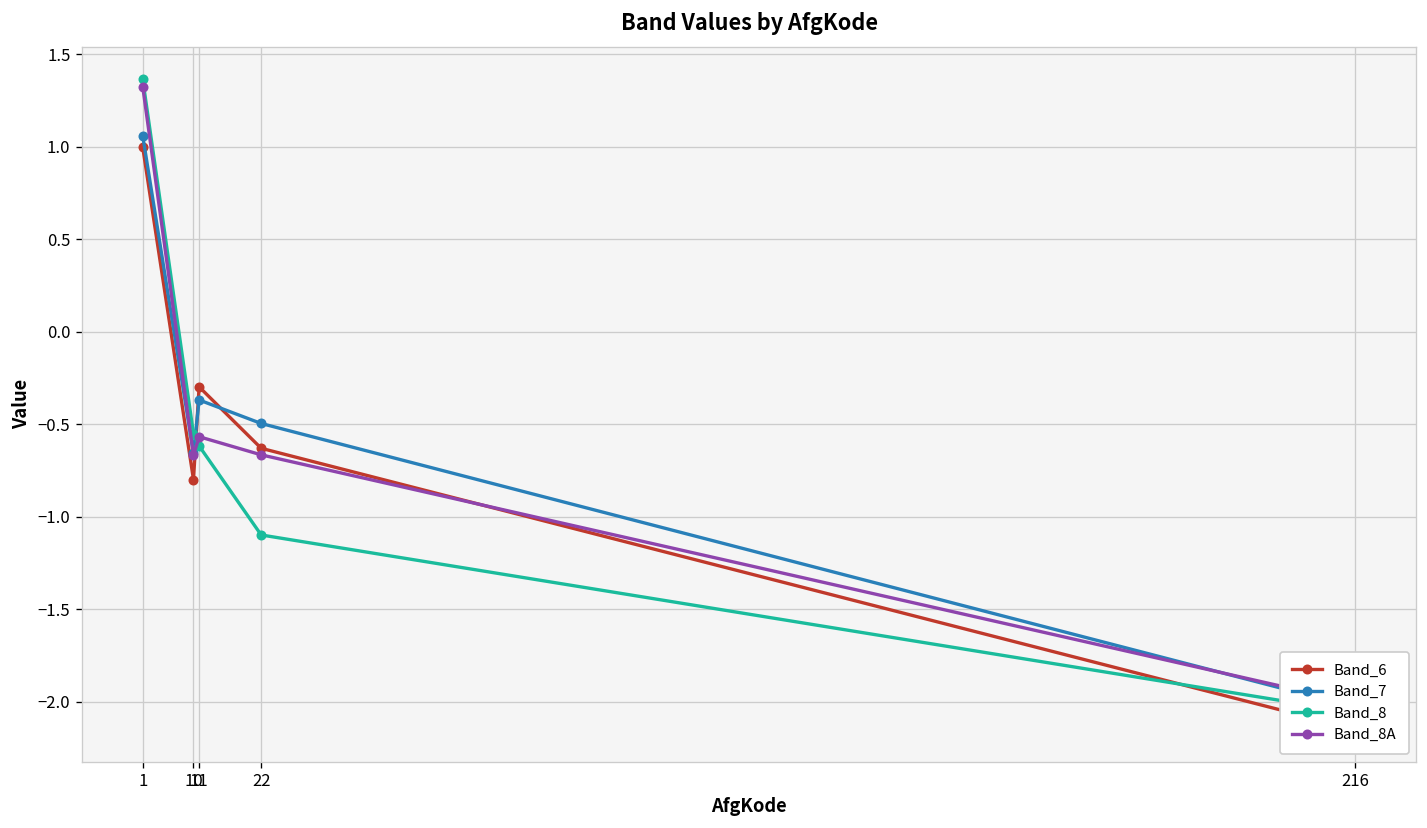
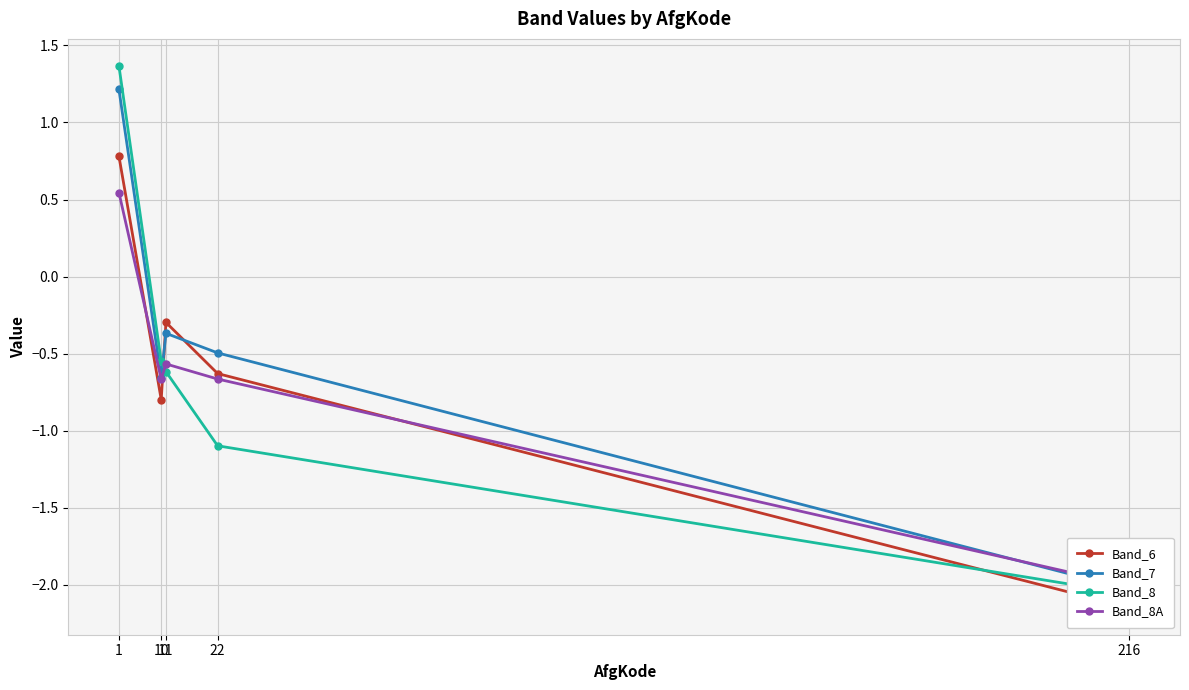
  {
    "Band_6": {
-     "1": 1.00,
+     "1": 0.78,
      "22": -0.63
    },
    "Band_7": {
-     "1": 1.06,
+     "1": 1.21,
      "22": -0.50
    },
    "Band_8": {
      "1": 1.37,
      "22": -1.10
    },
    "Band_8A": {
-     "1": 1.33,
+     "1": 0.54,
      "22": -0.66
    }
  }
